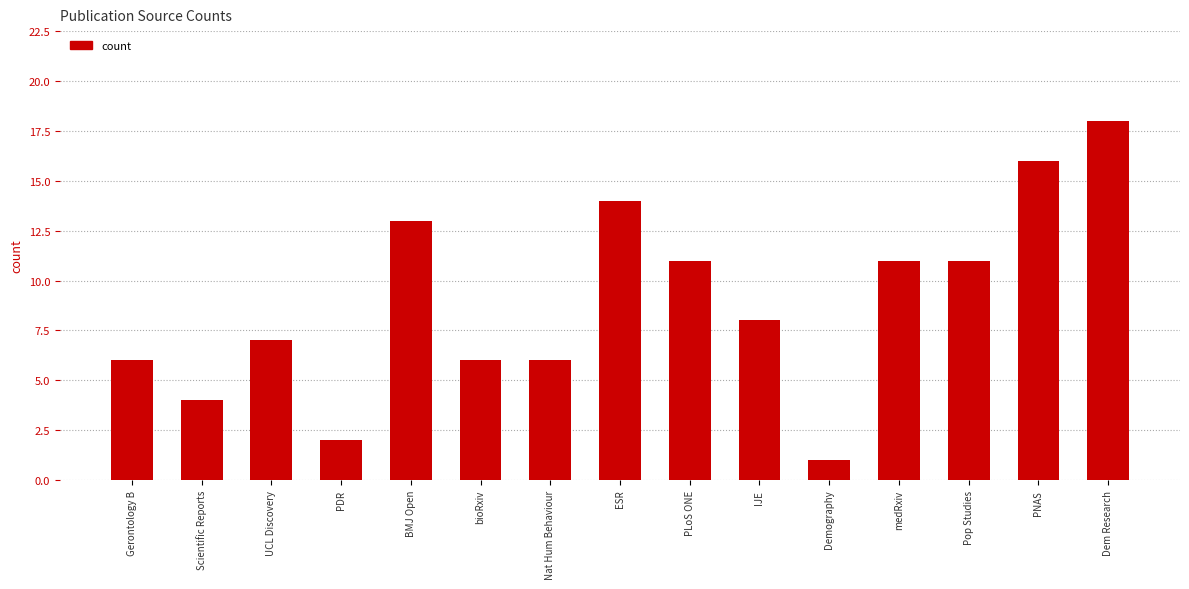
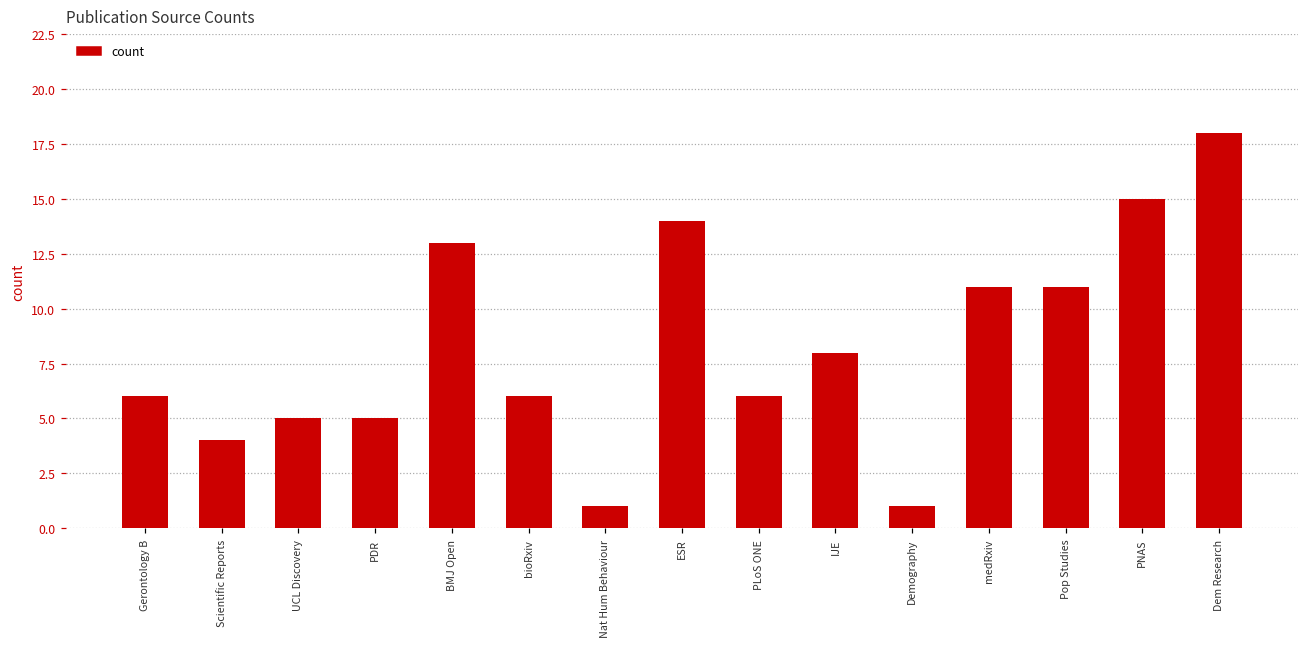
  {
    "Gerontology B": 6,
    "Scientific Reports": 4,
-   "UCL Discovery": 7,
-   "PDR": 2,
+   "UCL Discovery": 5,
+   "PDR": 5,
    "BMJ Open": 13,
    "bioRxiv": 6,
-   "Nat Hum Behaviour": 6,
+   "Nat Hum Behaviour": 1,
    "ESR": 14,
-   "PLoS ONE": 11,
+   "PLoS ONE": 6,
    "IJE": 8,
    "Demography": 1,
    "medRxiv": 11,
    "Pop Studies": 11,
-   "PNAS": 16,
+   "PNAS": 15,
    "Dem Research": 18
  }
